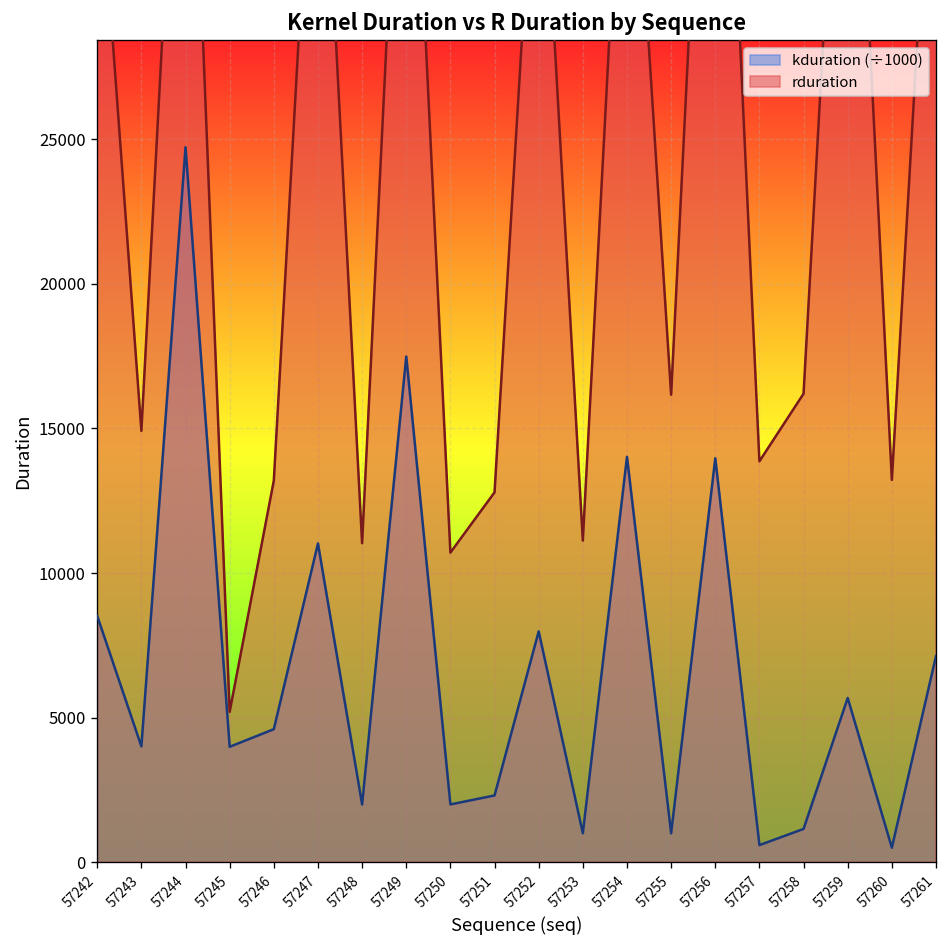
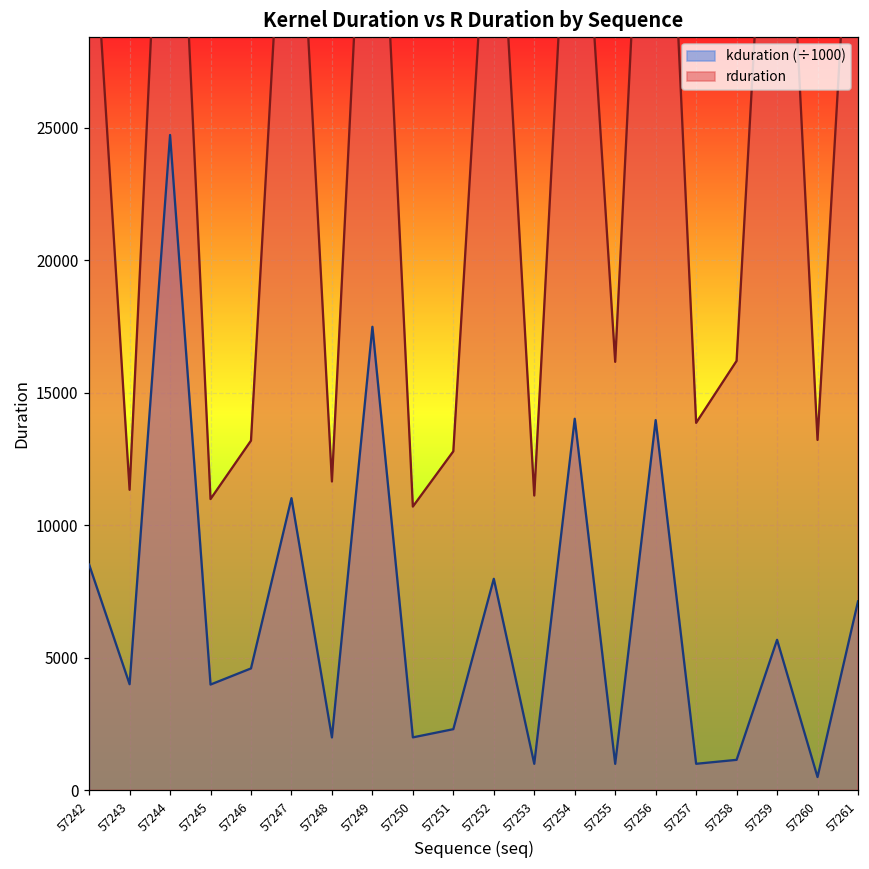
  {
    "kduration (÷1000)": {
      "57242": 8500,
      "57243": 4000,
      "57244": 24700,
      "57245": 4000,
      "57246": 4600,
      "57247": 11000,
      "57248": 2000,
      "57249": 17500,
      "57250": 2000,
      "57251": 2300,
      "57252": 8000,
      "57253": 1000,
      "57254": 14000,
      "57255": 1000,
      "57256": 14000,
-     "57257": 600,
+     "57257": 1000,
      "57258": 1200,
      "57259": 5700,
      "57260": 500,
      "57261": 7100
    },
    "rduration": {
-     "57243": 14900,
-     "57245": 5200,
+     "57243": 11300,
+     "57245": 11000,
      "57246": 13200,
-     "57248": 11000,
+     "57248": 11700,
      "57250": 10700,
      "57251": 12800,
      "57253": 11100,
      "57255": 16200,
      "57257": 13900,
      "57258": 16200,
      "57260": 13200
    }
  }
